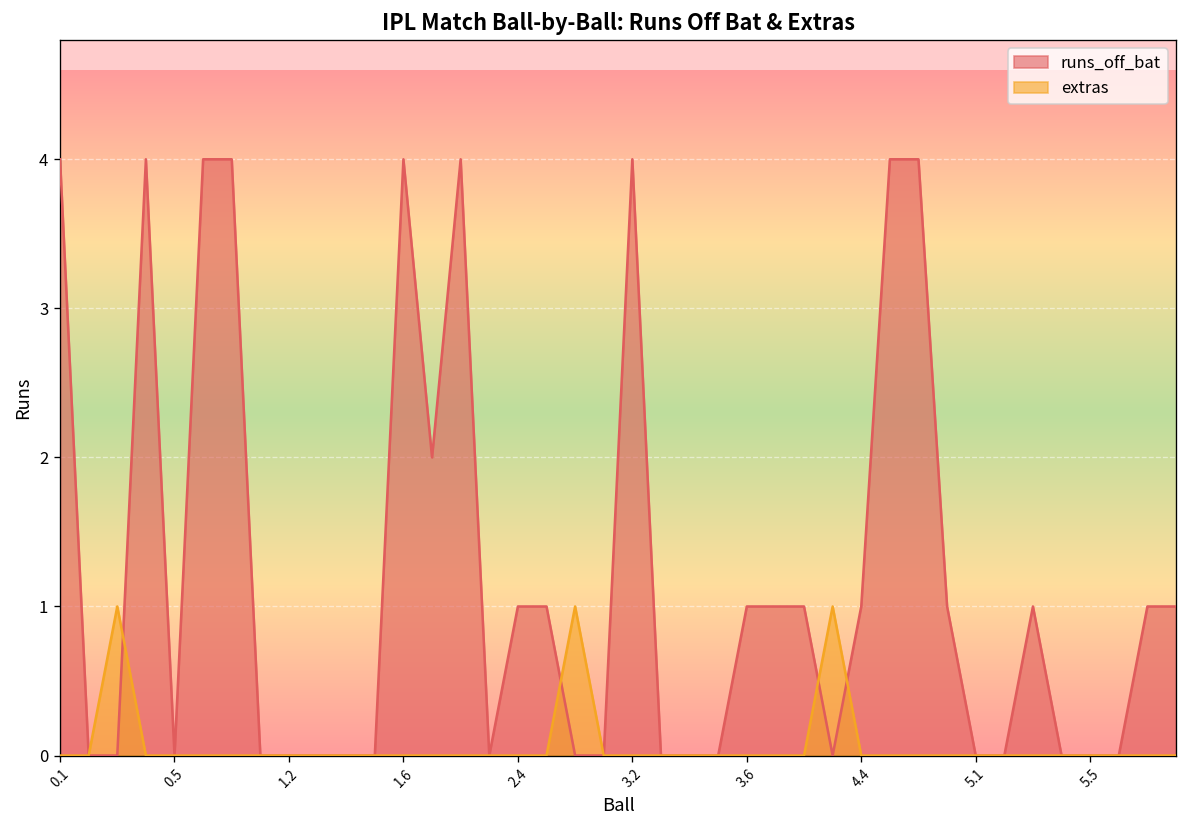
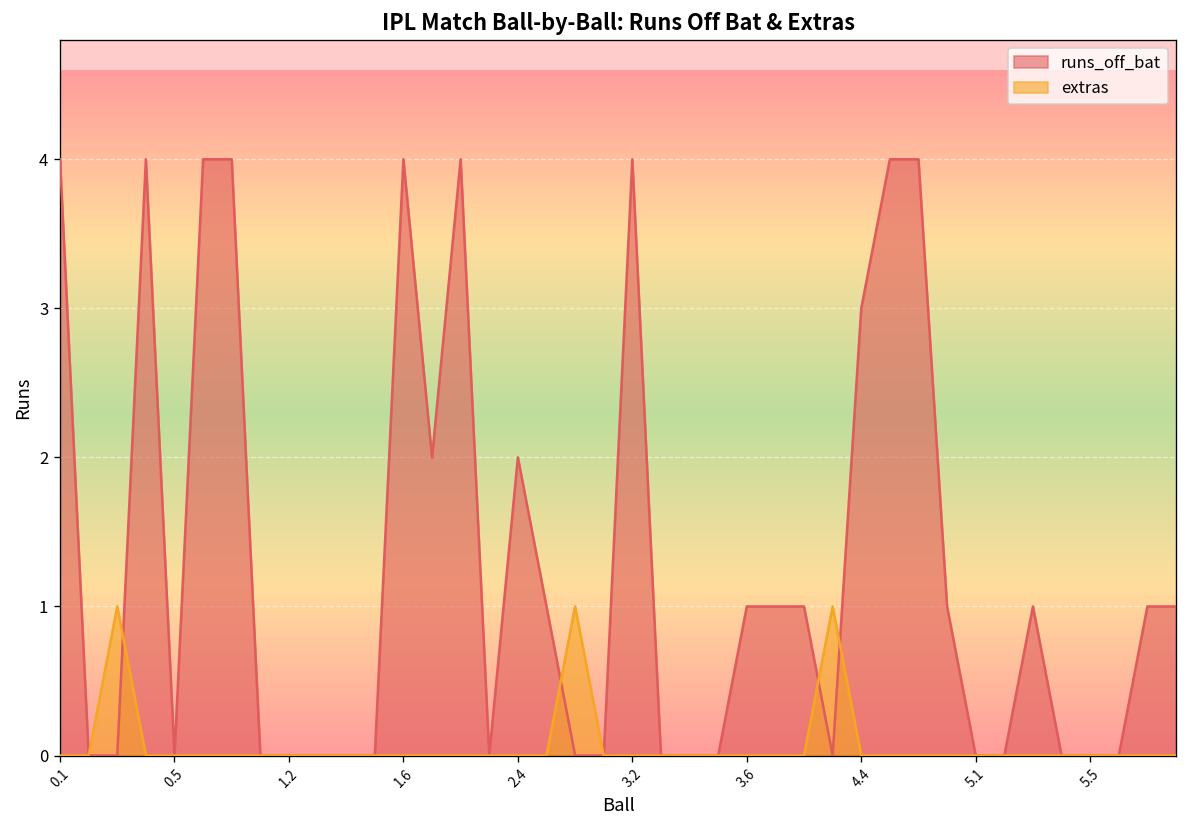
  {
    "runs_off_bat": {
      "0.1": 4,
      "1.6": 4,
-     "2.4": 1,
+     "2.4": 2,
      "3.2": 4,
      "3.6": 1,
-     "4.4": 1
+     "4.4": 3
    },
    "extras": {
      "0.1": 0,
      "1.6": 0,
      "2.4": 0,
      "3.2": 0,
      "3.6": 0,
      "4.4": 0
    }
  }
